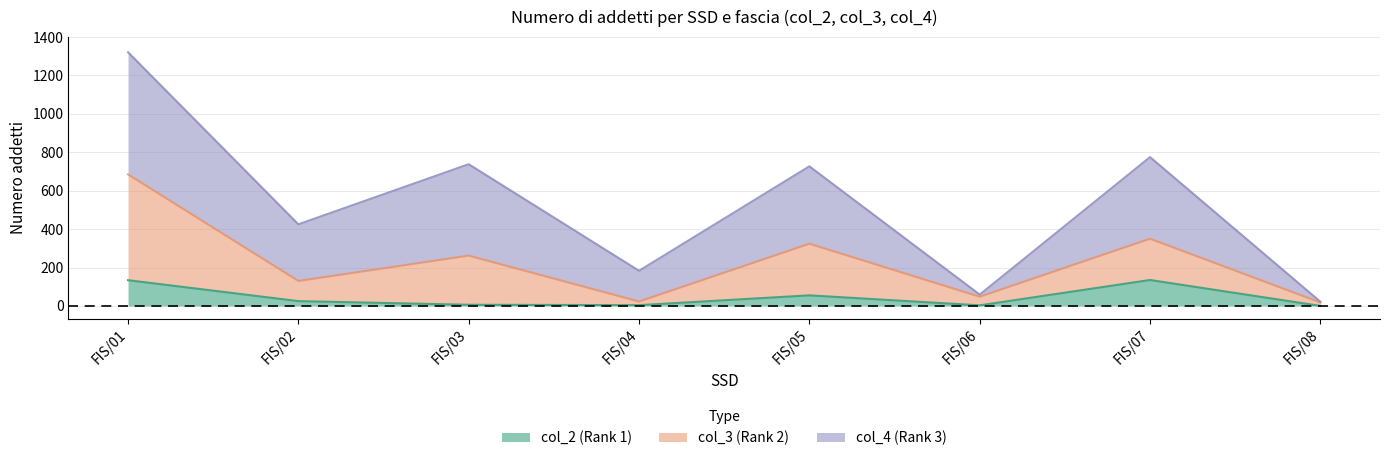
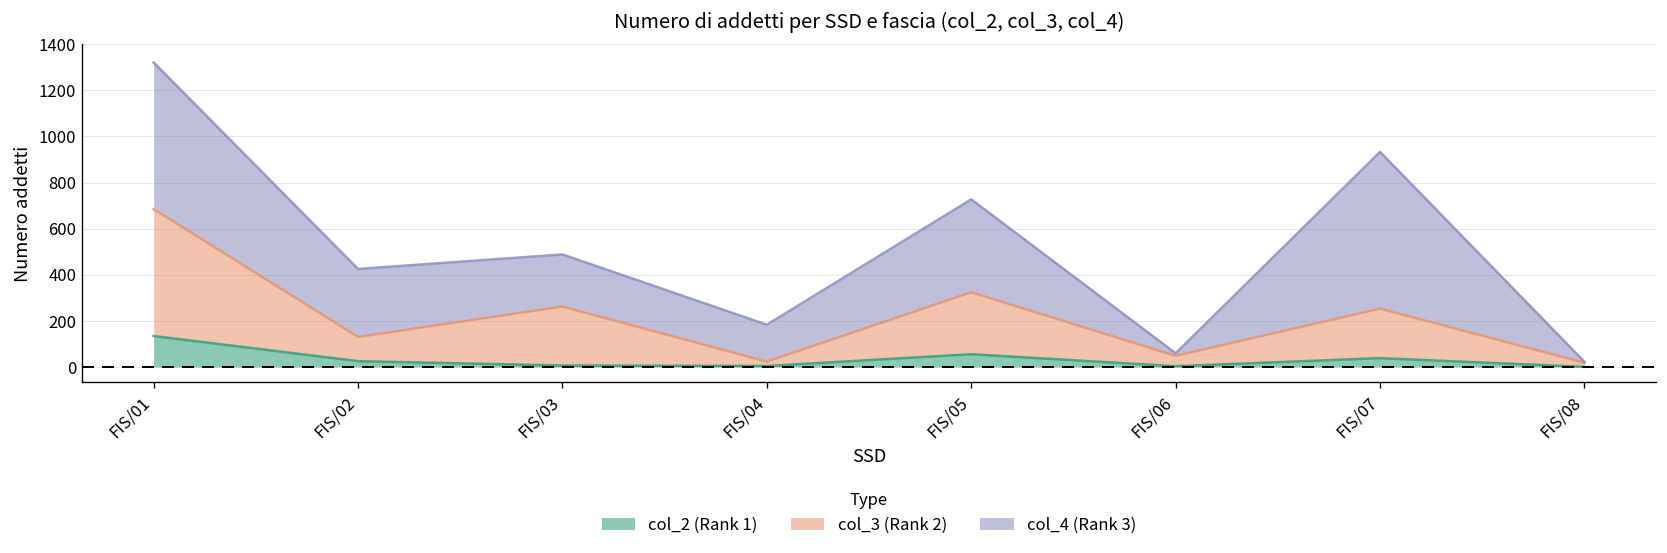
  {
    "col_2 (Rank 1)": {
      "FIS/01": 130,
      "FIS/02": 30,
      "FIS/03": 10,
      "FIS/04": 0,
      "FIS/05": 60,
      "FIS/06": 0,
-     "FIS/07": 140,
+     "FIS/07": 40,
      "FIS/08": 0
    },
    "col_3 (Rank 2)": {
      "FIS/01": 550,
      "FIS/02": 110,
      "FIS/03": 260,
      "FIS/04": 20,
      "FIS/05": 270,
      "FIS/07": 220
    },
    "col_4 (Rank 3)": {
      "FIS/01": 640,
      "FIS/02": 300,
-     "FIS/03": 480,
+     "FIS/03": 230,
      "FIS/04": 160,
      "FIS/05": 400,
-     "FIS/07": 430
+     "FIS/07": 680
    }
  }
